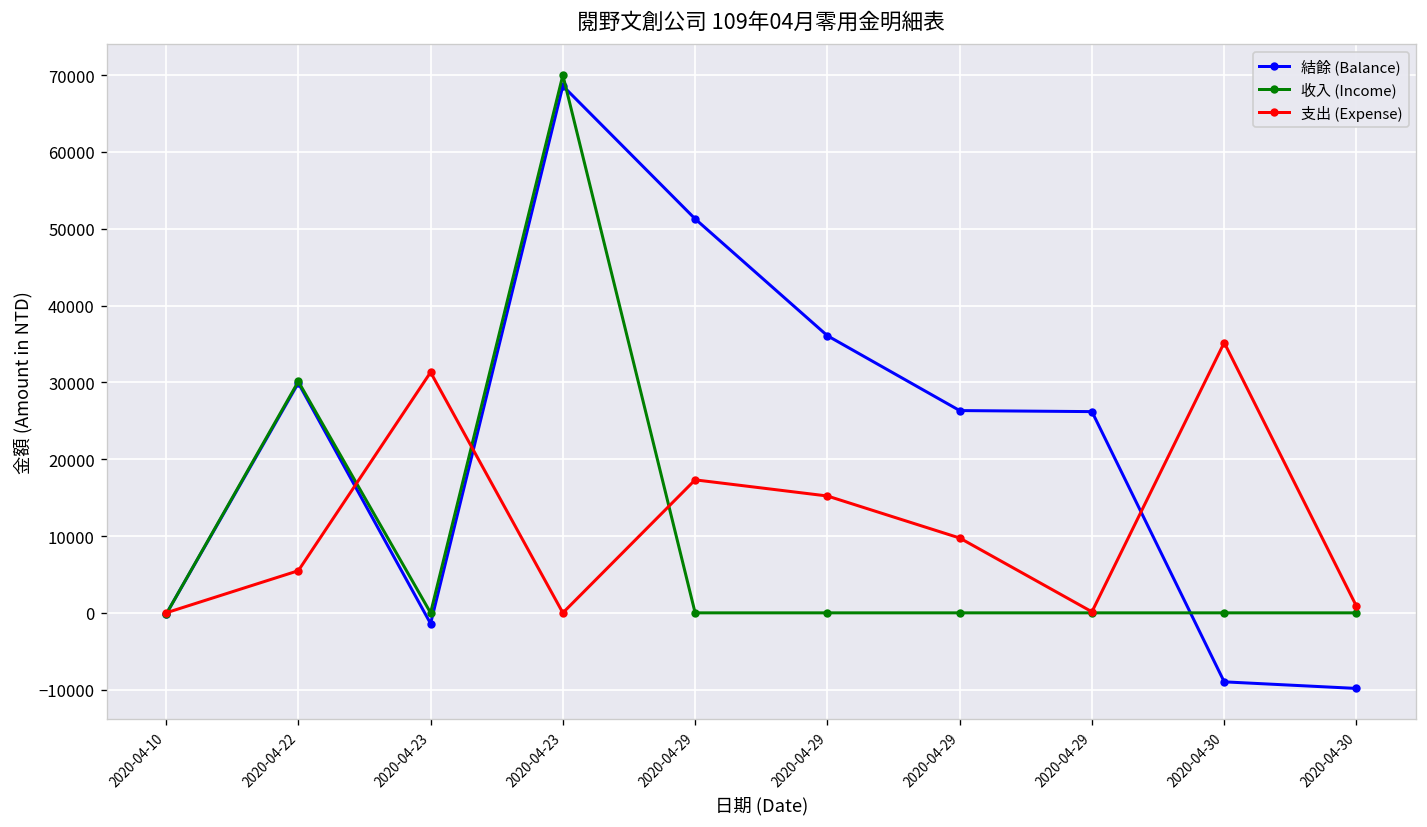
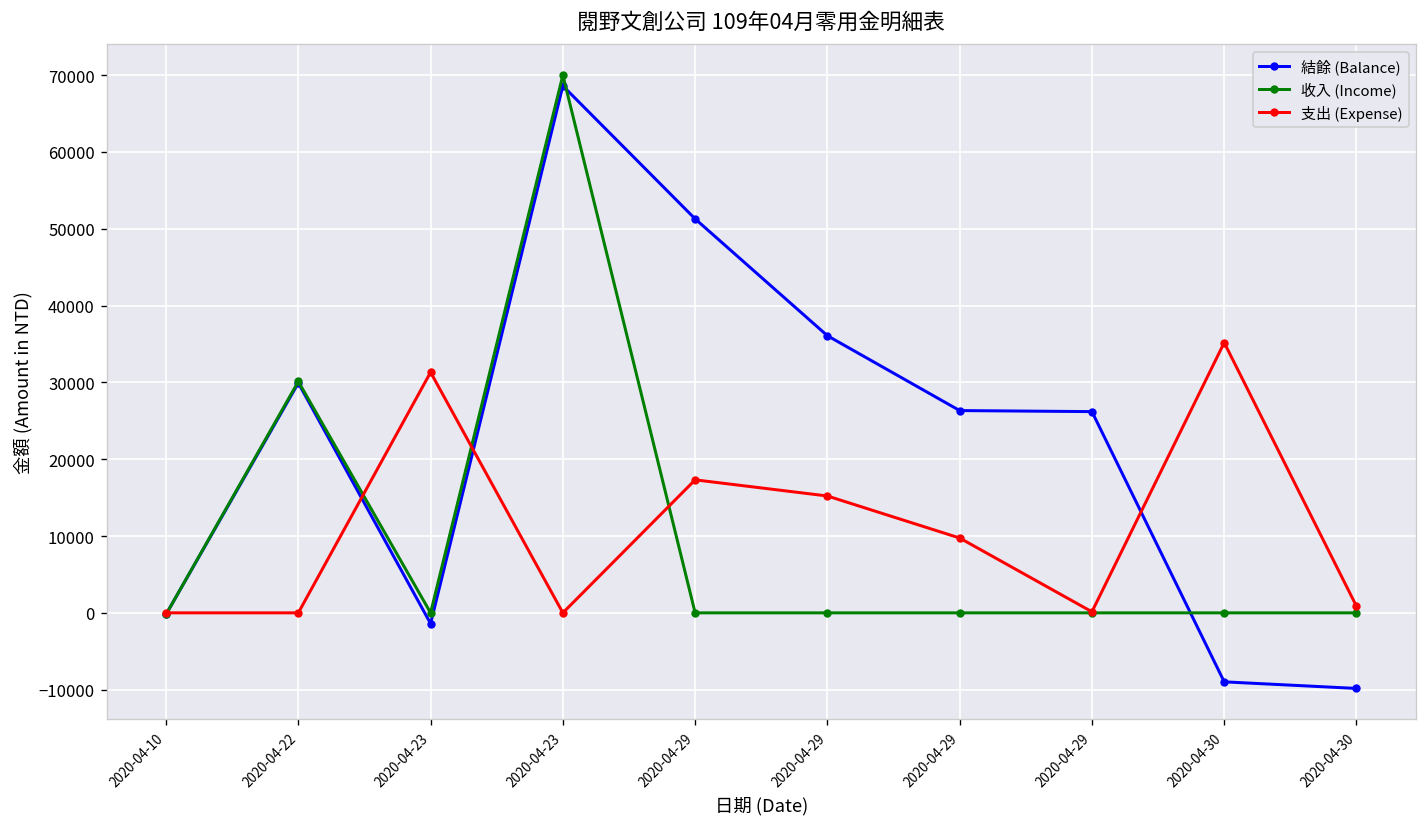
  {
    "支出 (Expense)": {
-     "2020-04-22": 5000
+     "2020-04-22": 0
    }
  }
